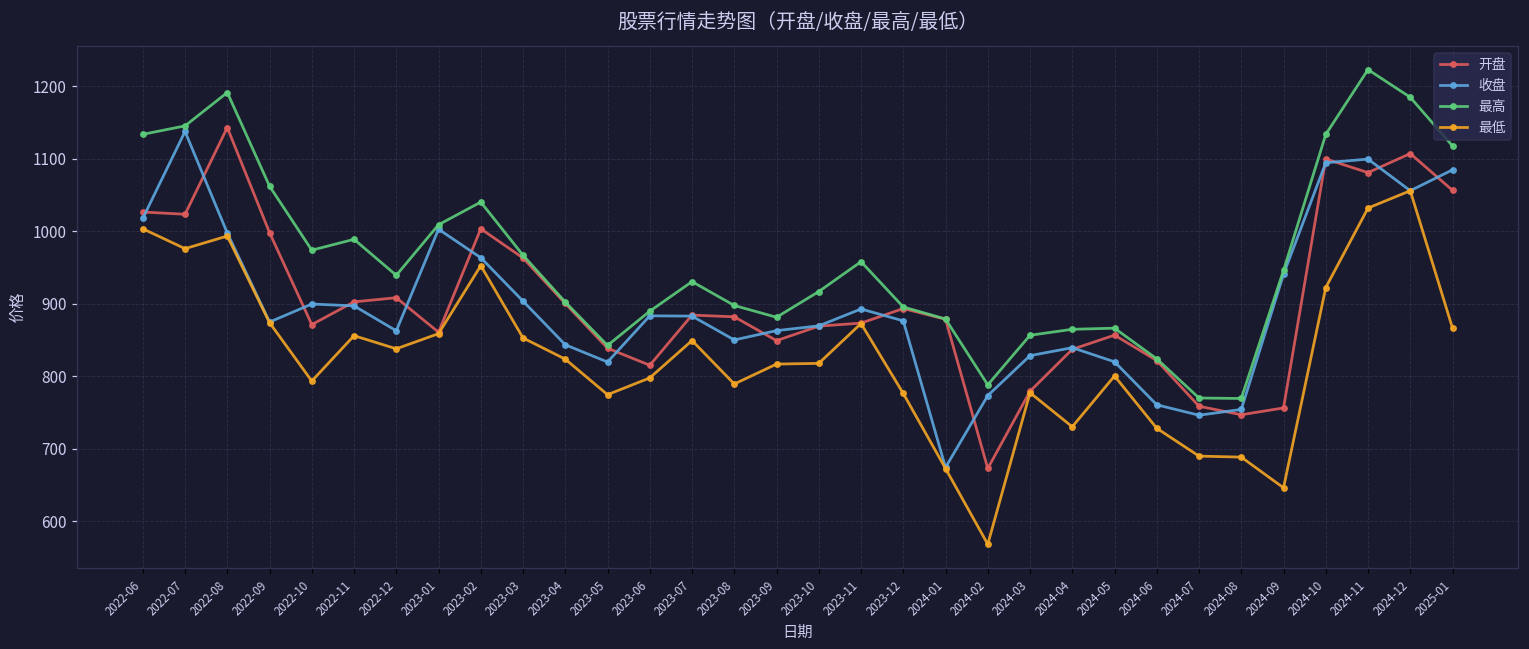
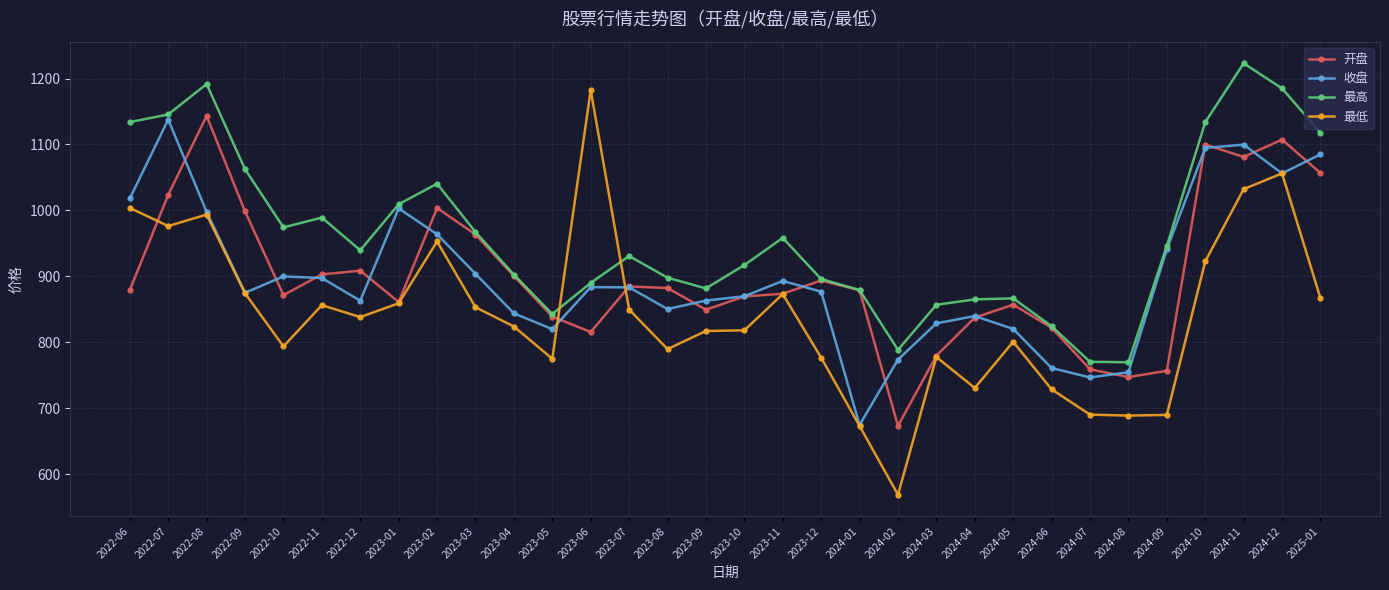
  {
    "开盘": {
-     "2022-06": 1030,
+     "2022-06": 880,
      "2022-07": 1020,
      "2022-08": 1140,
      "2022-09": 1000,
      "2022-10": 870,
      "2022-11": 900,
      "2022-12": 910,
      "2023-02": 1000,
      "2023-06": 820,
      "2023-08": 880,
      "2023-09": 850,
      "2024-02": 670,
      "2024-05": 860,
      "2024-07": 760,
      "2024-08": 750,
      "2024-09": 760,
      "2024-10": 1100,
      "2024-11": 1080,
      "2024-12": 1110,
      "2025-01": 1060
    },
    "收盘": {
      "2022-06": 1020,
      "2022-07": 1140,
      "2022-08": 1000,
      "2022-10": 900,
      "2022-11": 900,
      "2022-12": 860,
      "2023-01": 1000,
      "2023-02": 960,
      "2023-03": 900,
      "2023-04": 840,
      "2023-05": 820,
      "2023-06": 880,
      "2023-08": 850,
      "2023-09": 860,
      "2023-11": 890,
      "2023-12": 880,
      "2024-02": 770,
      "2024-03": 830,
      "2024-05": 820,
      "2024-06": 760,
      "2024-07": 750,
      "2024-08": 750,
      "2024-09": 940,
      "2024-10": 1090,
      "2024-11": 1100,
      "2025-01": 1080
    },
    "最高": {
      "2022-06": 1130,
      "2022-07": 1150,
      "2022-08": 1190,
      "2022-09": 1060,
      "2022-10": 970,
      "2022-11": 990,
      "2022-12": 940,
      "2023-01": 1010,
      "2023-02": 1040,
      "2023-06": 890,
      "2023-07": 930,
      "2023-08": 900,
      "2023-09": 880,
      "2023-10": 920,
      "2023-11": 960,
      "2024-02": 790,
      "2024-03": 860,
      "2024-04": 870,
      "2024-05": 870,
      "2024-07": 770,
      "2024-08": 770,
      "2024-09": 950,
      "2024-10": 1130,
      "2024-11": 1220,
      "2024-12": 1190,
      "2025-01": 1120
    },
    "最低": {
      "2022-06": 1000,
      "2022-07": 980,
      "2022-08": 990,
      "2022-10": 790,
      "2022-11": 860,
      "2022-12": 840,
      "2023-02": 950,
      "2023-03": 850,
      "2023-04": 820,
      "2023-05": 770,
-     "2023-06": 800,
+     "2023-06": 1180,
      "2023-07": 850,
      "2023-08": 790,
      "2023-09": 820,
      "2023-10": 820,
      "2023-12": 780,
      "2024-02": 570,
      "2024-04": 730,
      "2024-05": 800,
      "2024-06": 730,
      "2024-07": 690,
      "2024-08": 690,
-     "2024-09": 650,
+     "2024-09": 690,
      "2024-10": 920,
      "2024-11": 1030,
      "2025-01": 870
    }
  }
